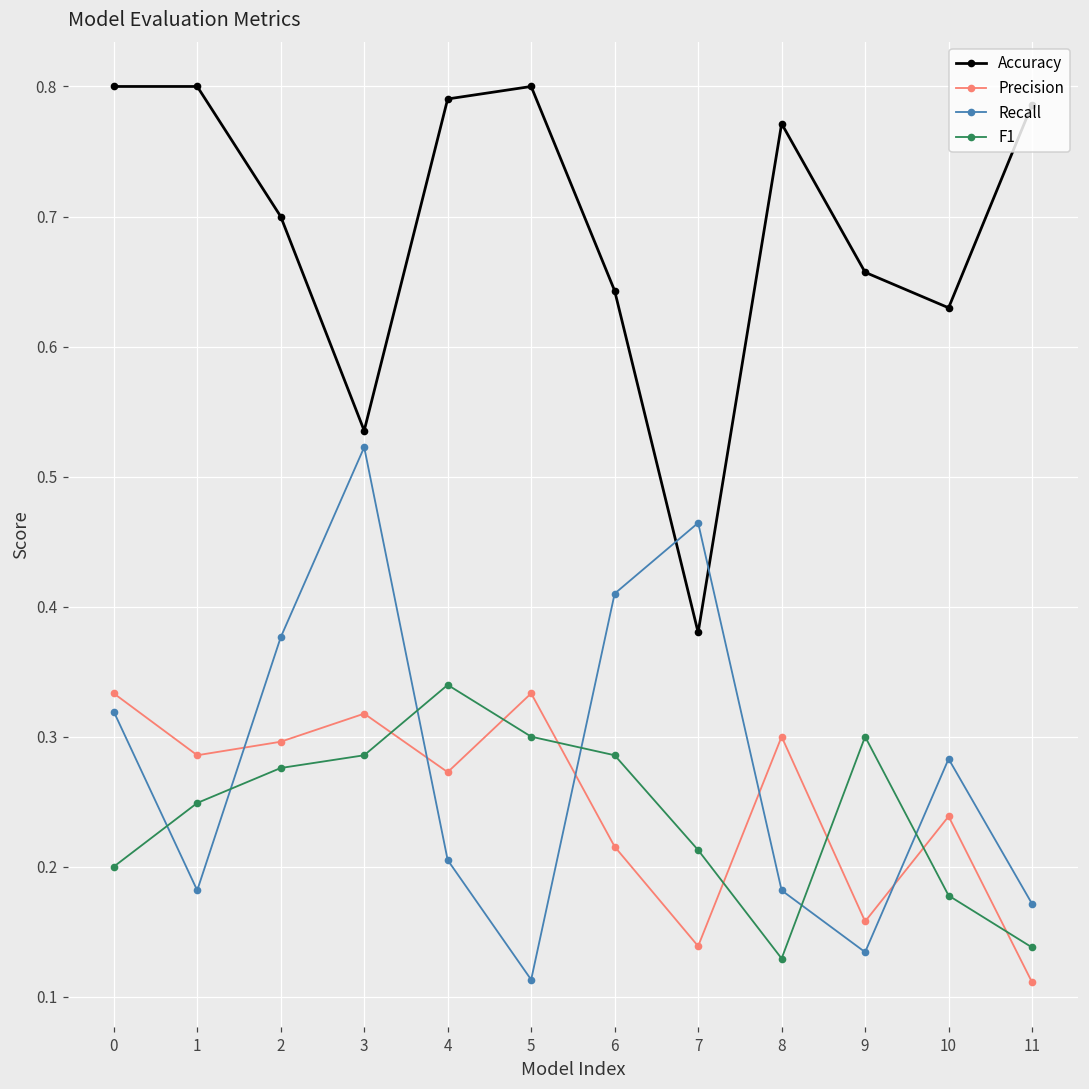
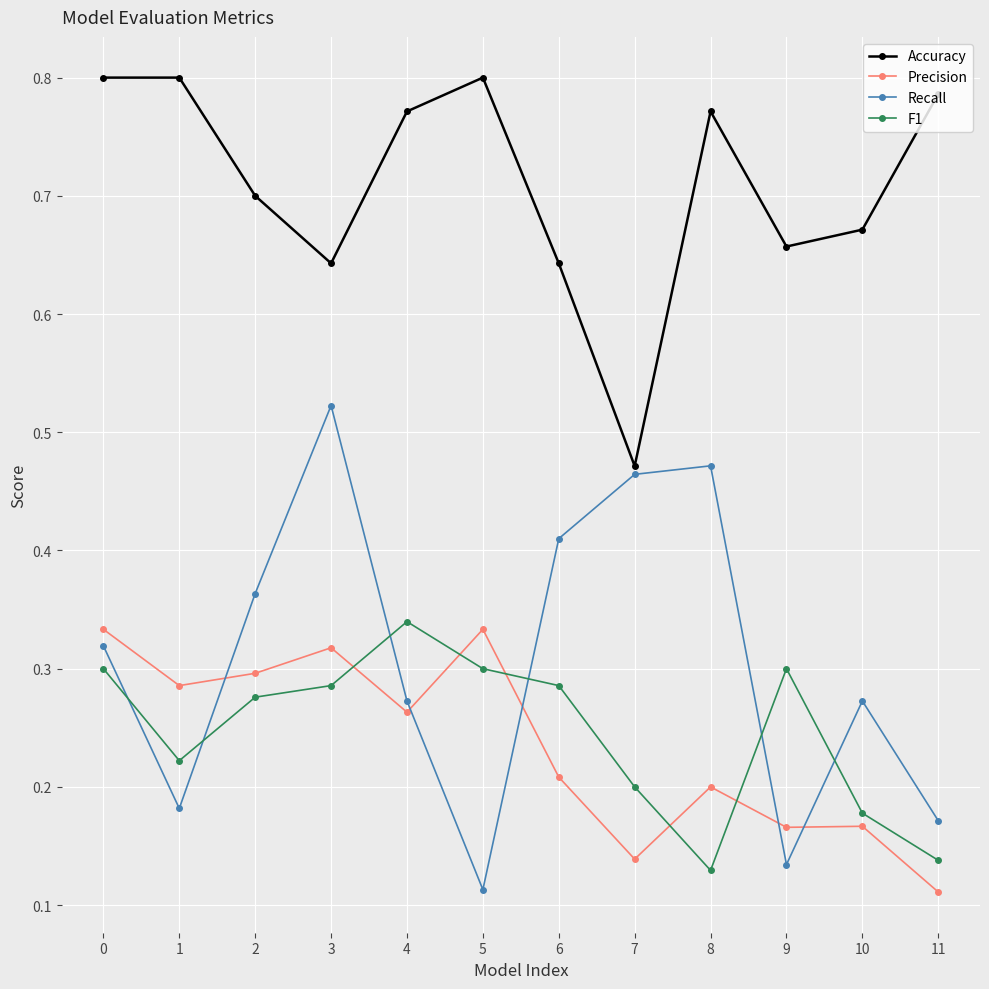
  {
    "Accuracy": {
      "0": 0.800,
      "1": 0.800,
      "2": 0.700,
-     "3": 0.535,
-     "4": 0.790,
+     "3": 0.643,
+     "4": 0.771,
      "5": 0.800,
      "6": 0.643,
-     "7": 0.380,
+     "7": 0.471,
      "8": 0.771,
      "9": 0.657,
-     "10": 0.630
+     "10": 0.671
    },
    "Precision": {
      "0": 0.333,
      "1": 0.286,
      "2": 0.296,
      "3": 0.318,
-     "4": 0.273,
+     "4": 0.263,
      "5": 0.333,
-     "6": 0.215,
+     "6": 0.208,
      "7": 0.139,
-     "8": 0.3,
-     "9": 0.158,
-     "10": 0.239,
+     "8": 0.2,
+     "9": 0.166,
+     "10": 0.167,
      "11": 0.111
    },
    "Recall": {
      "0": 0.319,
      "1": 0.182,
-     "2": 0.376,
+     "2": 0.364,
      "3": 0.523,
-     "4": 0.205,
+     "4": 0.273,
      "5": 0.113,
      "6": 0.410,
      "7": 0.464,
-     "8": 0.182,
+     "8": 0.472,
      "9": 0.134,
-     "10": 0.283,
+     "10": 0.273,
      "11": 0.171
    },
    "F1": {
-     "0": 0.2,
-     "1": 0.249,
+     "0": 0.3,
+     "1": 0.222,
      "2": 0.276,
      "3": 0.286,
      "4": 0.340,
      "5": 0.300,
      "6": 0.286,
-     "7": 0.213,
+     "7": 0.200,
      "8": 0.129,
      "9": 0.300,
      "10": 0.178,
      "11": 0.138
    }
  }
